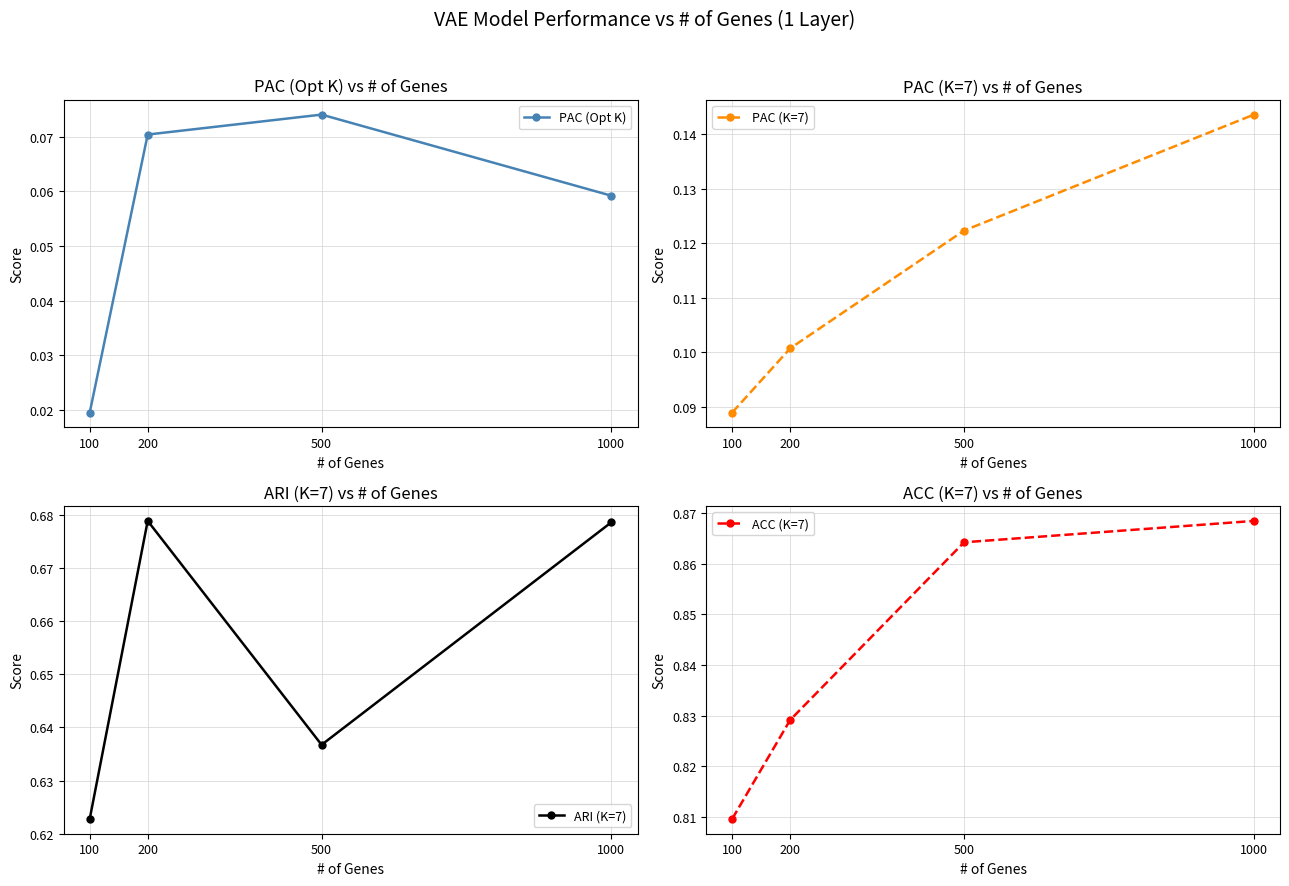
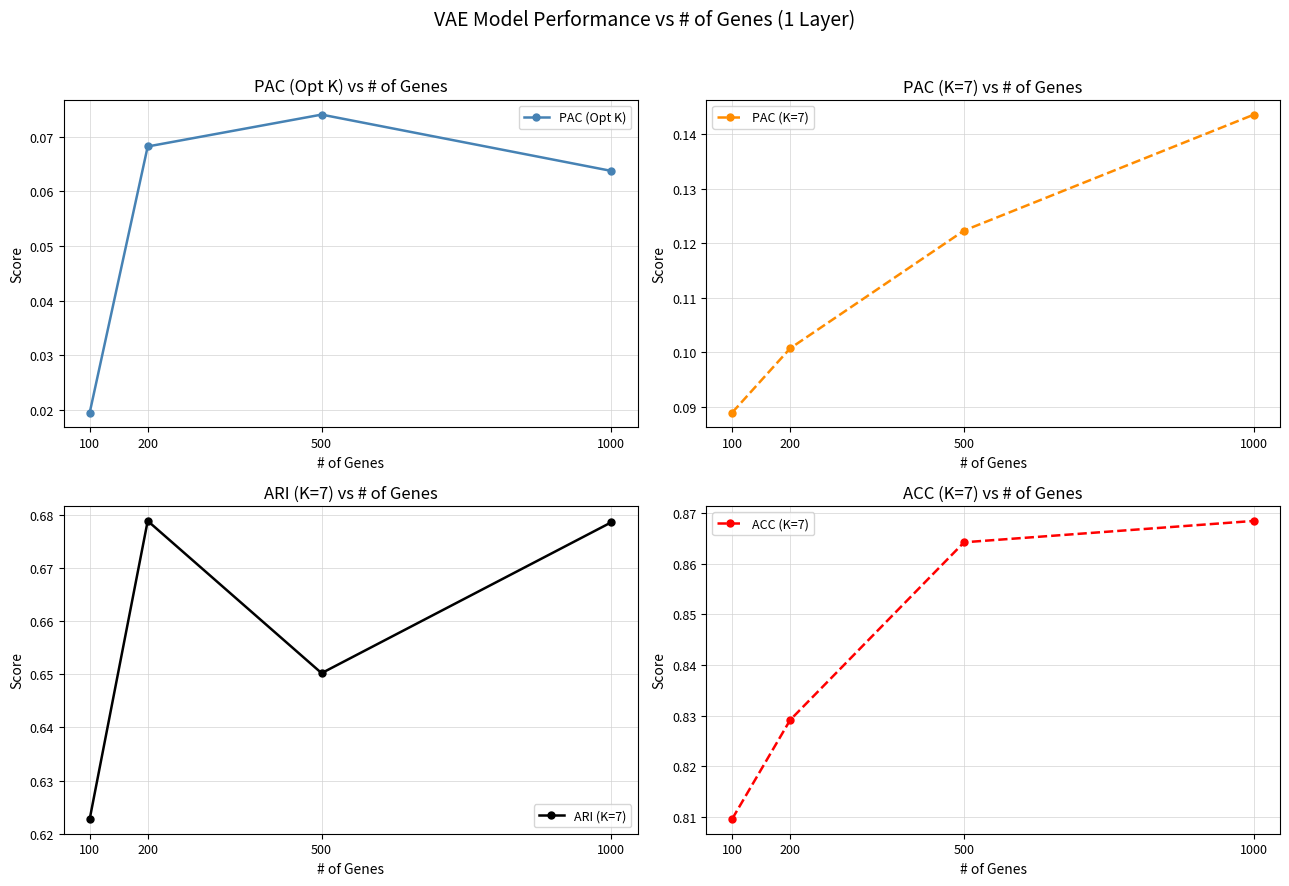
  {
    "PAC (Opt K) vs # of Genes": {
      "100": 0.020,
-     "200": 0.070,
+     "200": 0.068,
      "500": 0.074,
-     "1000": 0.059
+     "1000": 0.064
    },
    "PAC (K=7) vs # of Genes": {
      "100": 0.089,
      "200": 0.101,
      "500": 0.122,
      "1000": 0.144
    },
    "ARI (K=7) vs # of Genes": {
      "100": 0.623,
      "200": 0.679,
-     "500": 0.637,
+     "500": 0.650,
      "1000": 0.679
    },
    "ACC (K=7) vs # of Genes": {
      "100": 0.810,
      "200": 0.829,
      "500": 0.864,
      "1000": 0.868
    }
  }
